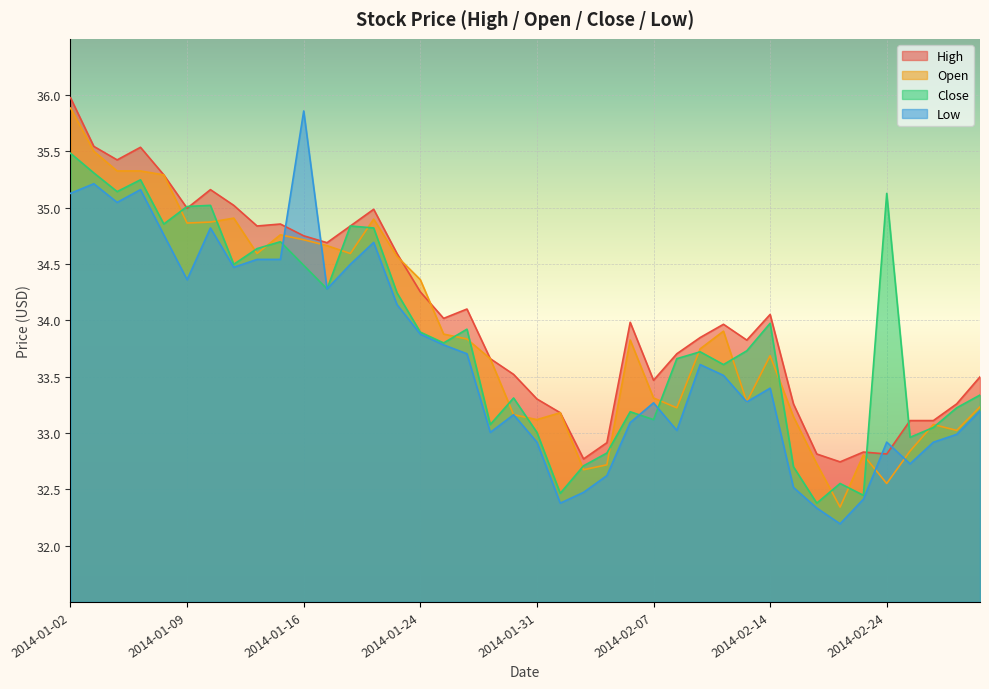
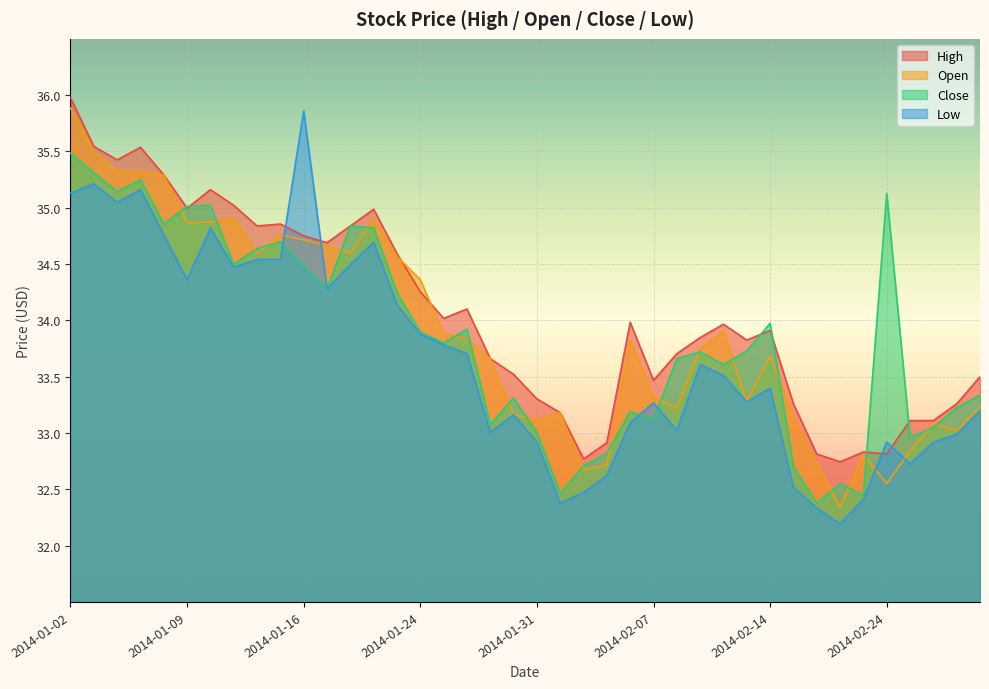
  {
    "High": {
      "2014-01-02": 35.98,
      "2014-01-16": 34.75,
      "2014-01-24": 34.25,
      "2014-01-31": 33.30,
      "2014-02-07": 33.47,
-     "2014-02-14": 34.05,
+     "2014-02-14": 33.91,
      "2014-02-24": 32.81
    },
    "Open": {
      "2014-01-02": 35.89,
      "2014-01-09": 34.86,
      "2014-01-16": 34.72,
      "2014-01-24": 34.36,
      "2014-01-31": 33.12,
      "2014-02-07": 33.31,
      "2014-02-14": 33.69,
      "2014-02-24": 32.55
    },
    "Close": {
      "2014-01-02": 35.48,
      "2014-01-16": 34.49,
      "2014-01-31": 33.01,
      "2014-02-07": 33.12,
      "2014-02-14": 33.97,
      "2014-02-24": 35.13
    },
    "Low": {
      "2014-01-02": 35.13,
      "2014-01-09": 34.36,
      "2014-01-16": 35.86,
      "2014-01-31": 32.92,
      "2014-02-07": 33.27,
      "2014-02-14": 33.40,
      "2014-02-24": 32.92
    }
  }
